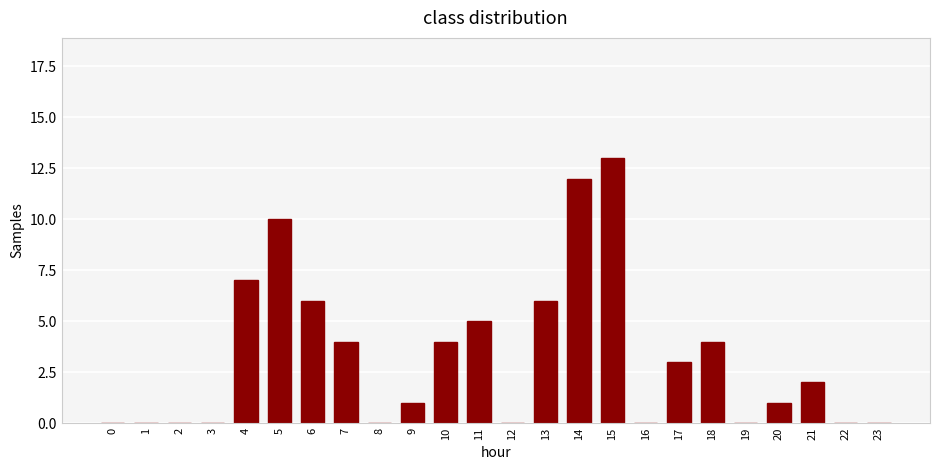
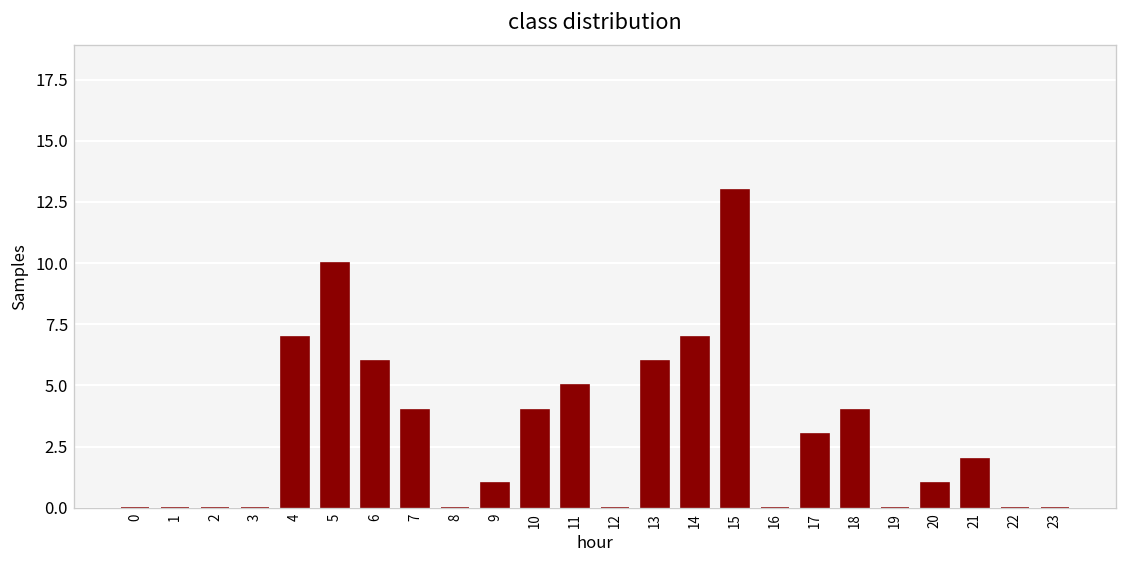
  {
    "0": 0,
    "1": 0,
    "2": 0,
    "3": 0,
    "4": 7,
    "5": 10,
    "6": 6,
    "7": 4,
    "8": 0,
    "9": 1,
    "10": 4,
    "11": 5,
    "12": 0,
    "13": 6,
-   "14": 12,
+   "14": 7,
    "15": 13,
    "16": 0,
    "17": 3,
    "18": 4,
    "19": 0,
    "20": 1,
    "21": 2,
    "22": 0,
    "23": 0
  }
